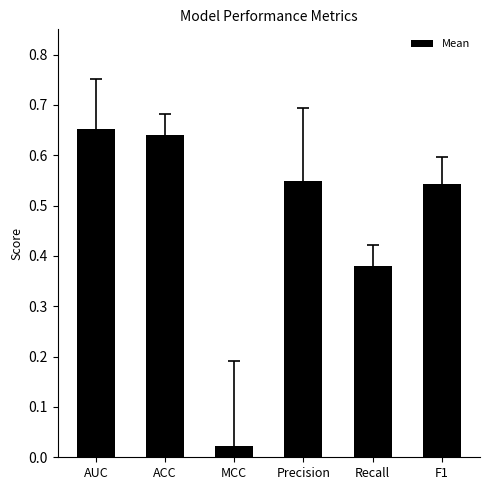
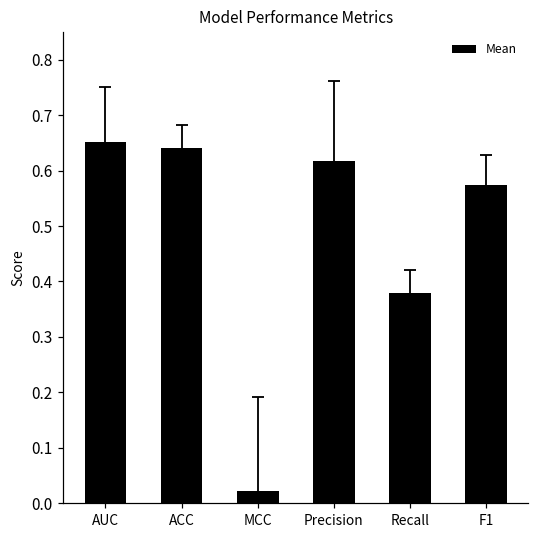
  {
    "Mean": {
      "AUC": 0.65,
      "ACC": 0.64,
      "MCC": 0.02,
-     "Precision": 0.55,
+     "Precision": 0.62,
      "Recall": 0.38,
-     "F1": 0.54
+     "F1": 0.57
    }
  }
